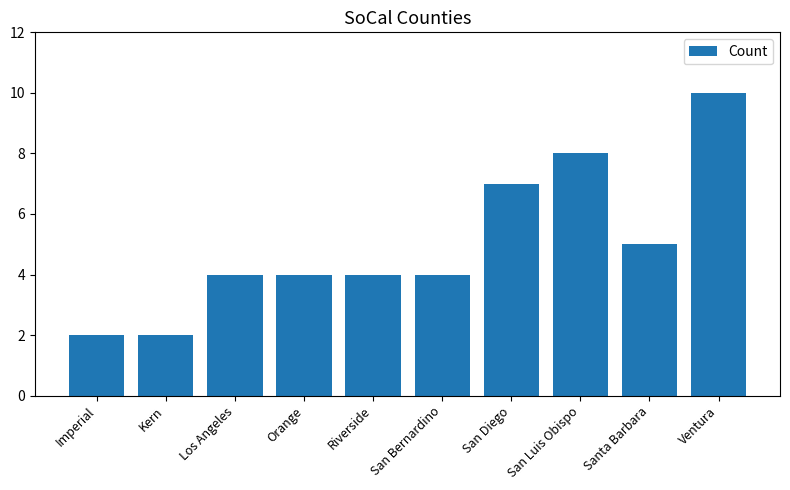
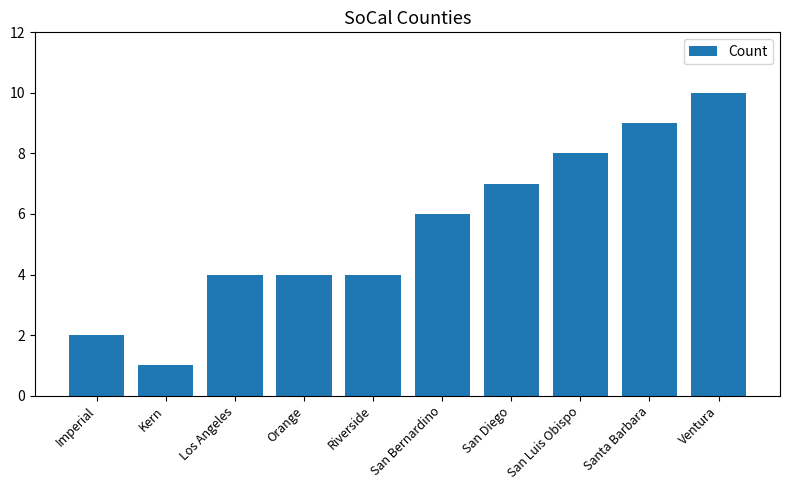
  {
    "Imperial": 2,
-   "Kern": 2,
+   "Kern": 1,
    "Los Angeles": 4,
    "Orange": 4,
    "Riverside": 4,
-   "San Bernardino": 4,
+   "San Bernardino": 6,
    "San Diego": 7,
    "San Luis Obispo": 8,
-   "Santa Barbara": 5,
+   "Santa Barbara": 9,
    "Ventura": 10
  }
